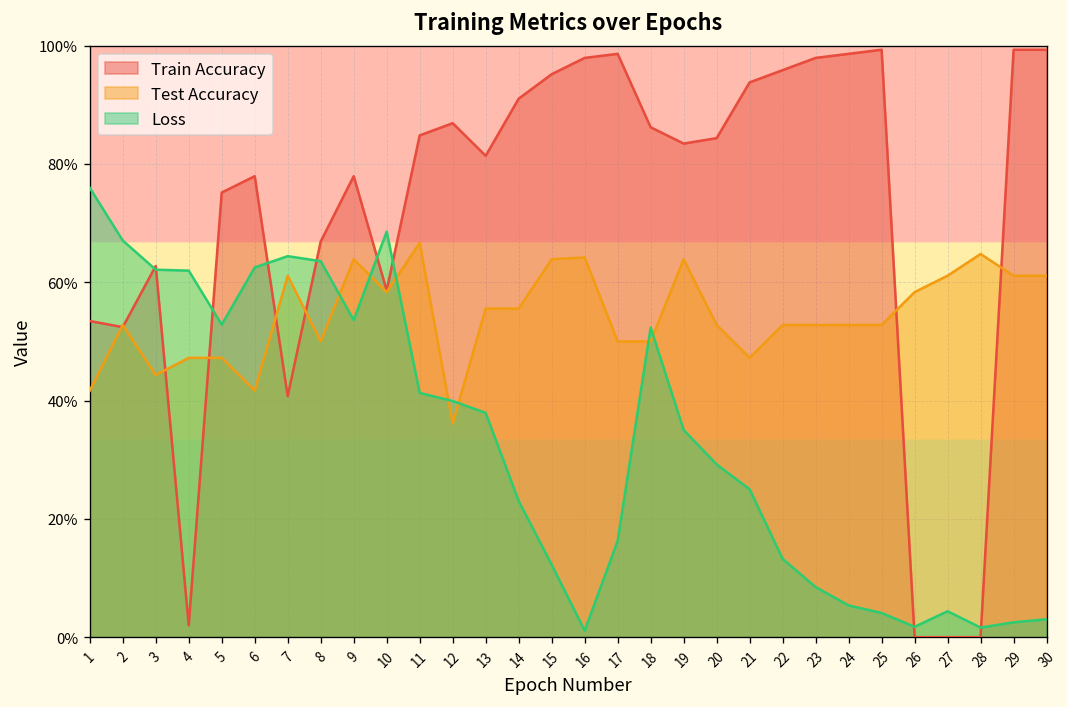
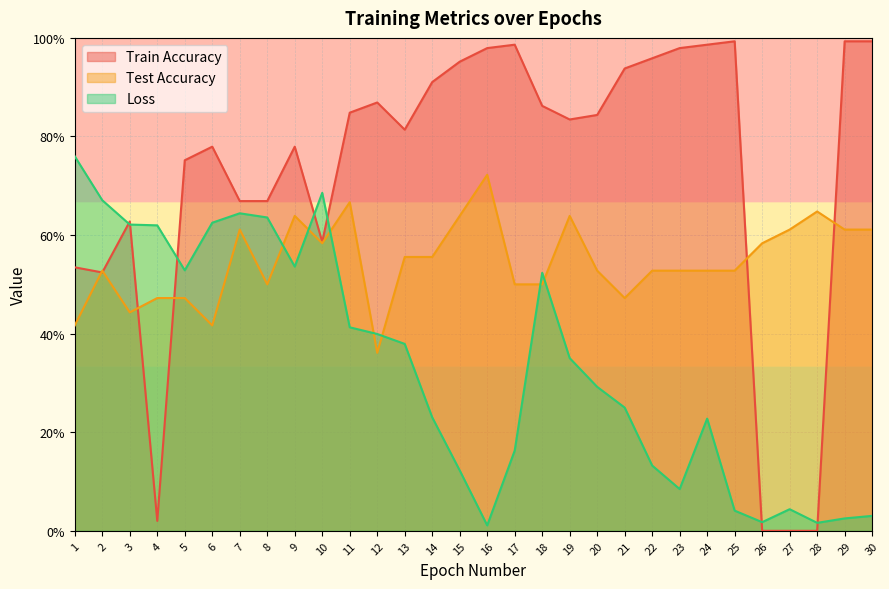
  {
    "Train Accuracy": {
      "1": "53%",
      "3": "63%",
      "4": "2%",
      "5": "75%",
      "6": "78%",
-     "7": "41%",
+     "7": "67%",
      "8": "67%",
      "9": "78%",
      "11": "85%",
      "12": "87%",
      "13": "81%",
      "14": "91%",
      "15": "95%",
      "16": "98%",
      "17": "99%",
      "18": "86%",
      "19": "83%",
      "20": "84%",
      "21": "94%",
      "22": "96%",
      "23": "98%",
      "24": "99%",
      "25": "99%",
      "26": "0%",
      "27": "0%",
      "28": "0%",
      "29": "99%",
      "30": "99%"
    },
    "Test Accuracy": {
      "1": "42%",
      "3": "44%",
      "4": "47%",
      "5": "47%",
      "6": "42%",
      "7": "61%",
      "8": "50%",
      "9": "64%",
      "11": "67%",
      "12": "36%",
      "13": "56%",
      "14": "56%",
      "15": "64%",
-     "16": "64%",
+     "16": "72%",
      "17": "50%",
      "18": "50%",
      "19": "64%",
      "20": "53%",
      "21": "47%",
      "22": "53%",
      "23": "53%",
      "24": "53%",
      "25": "53%",
      "26": "58%",
      "27": "61%",
      "28": "65%",
      "29": "61%",
      "30": "61%"
    },
    "Loss": {
      "1": "76%",
      "2": "67%",
      "3": "62%",
      "4": "62%",
      "5": "53%",
      "6": "63%",
      "7": "64%",
      "8": "64%",
      "9": "54%",
      "10": "69%",
      "11": "41%",
      "12": "40%",
      "13": "38%",
      "14": "23%",
      "15": "12%",
      "16": "1%",
      "17": "16%",
      "18": "52%",
      "19": "35%",
      "20": "29%",
      "21": "25%",
      "22": "13%",
      "23": "8%",
-     "24": "5%",
+     "24": "23%",
      "25": "4%",
      "26": "2%",
      "27": "4%",
      "28": "2%",
      "29": "3%",
      "30": "3%"
    }
  }
